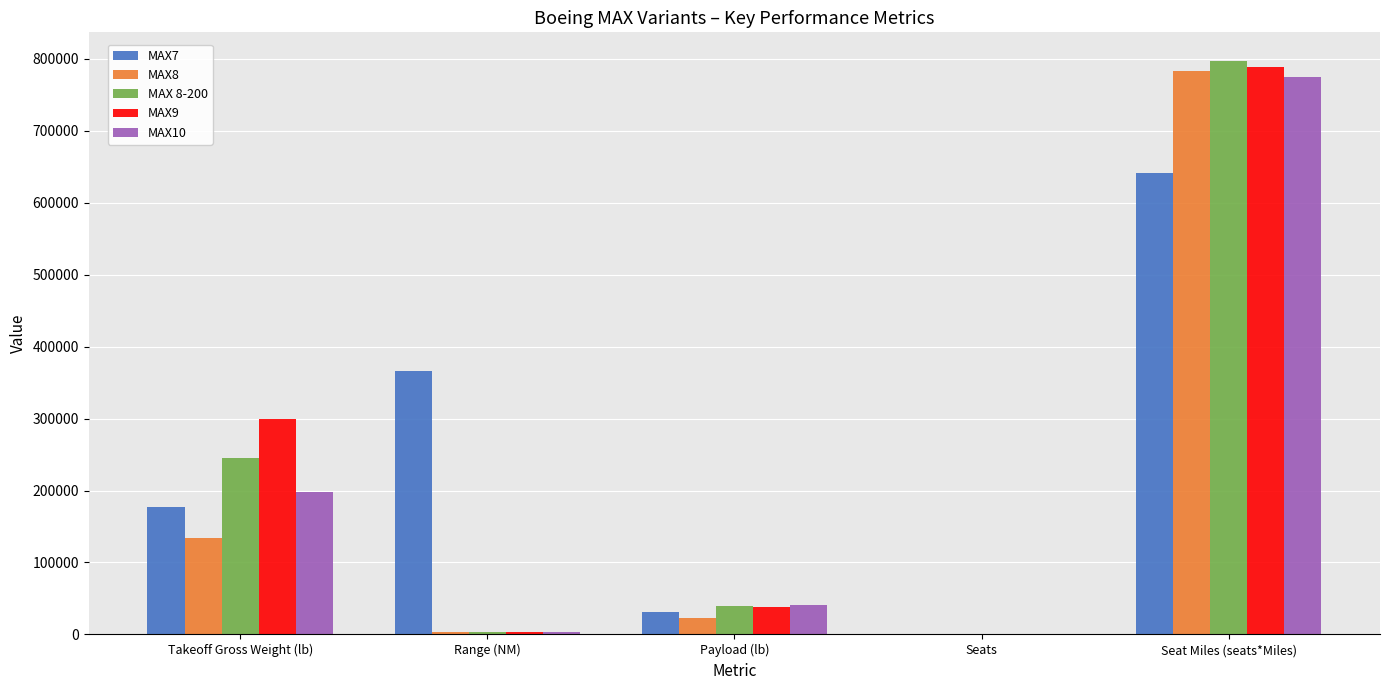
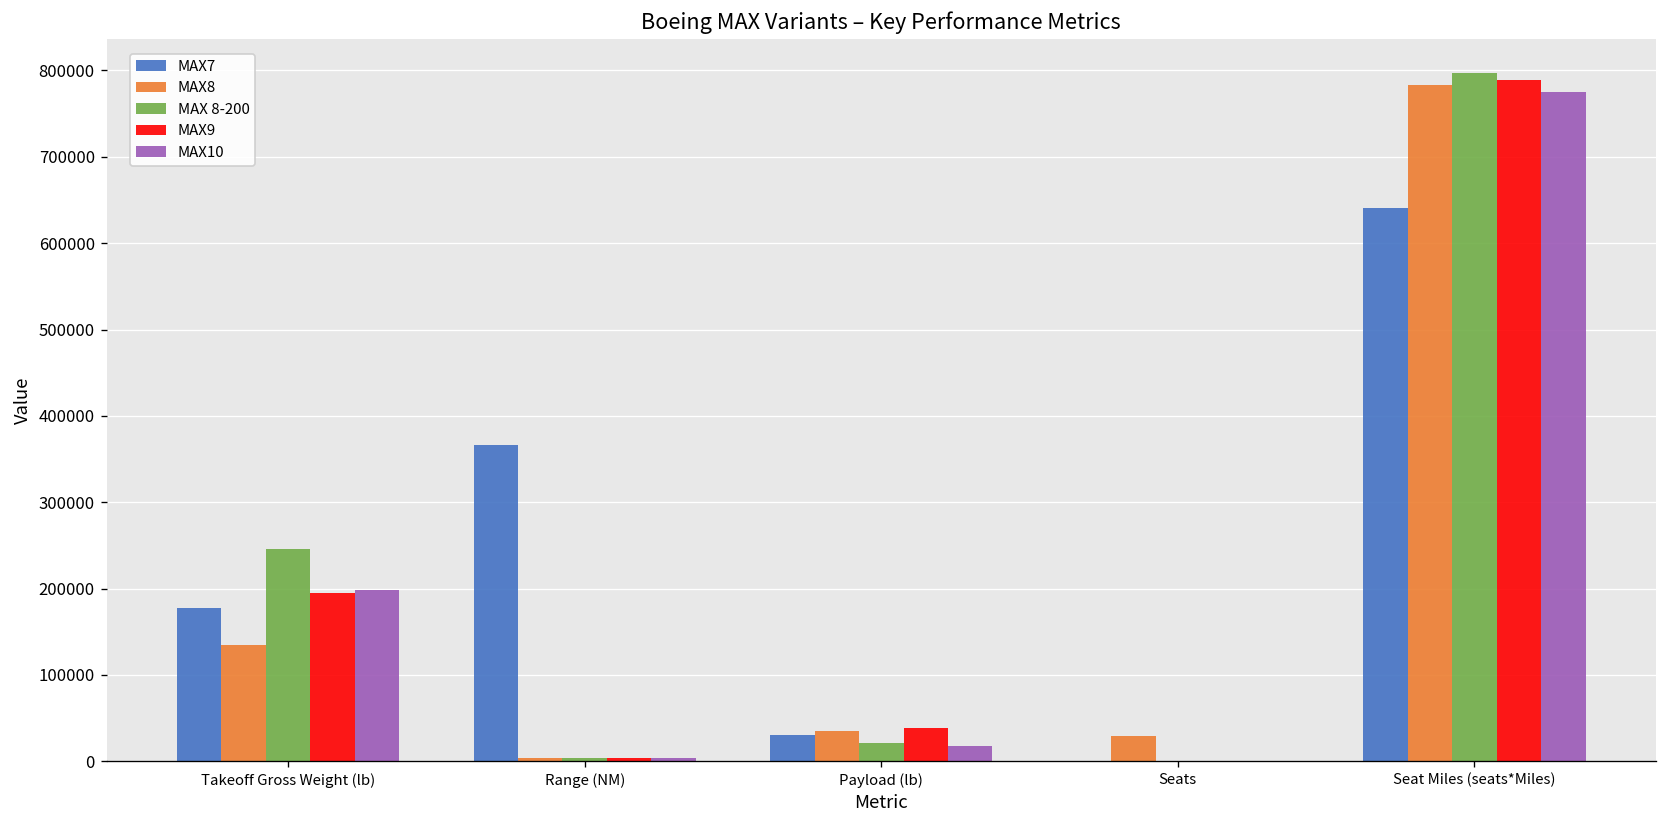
  {
    "MAX7": {
      "Takeoff Gross Weight (lb)": 180000,
      "Range (NM)": 370000,
      "Payload (lb)": 30000,
      "Seat Miles (seats*Miles)": 640000
    },
    "MAX8": {
      "Takeoff Gross Weight (lb)": 130000,
      "Range (NM)": 0,
-     "Payload (lb)": 20000,
-     "Seats": 0,
+     "Payload (lb)": 40000,
+     "Seats": 30000,
      "Seat Miles (seats*Miles)": 780000
    },
    "MAX 8-200": {
      "Takeoff Gross Weight (lb)": 250000,
      "Range (NM)": 0,
-     "Payload (lb)": 40000,
+     "Payload (lb)": 20000,
      "Seat Miles (seats*Miles)": 800000
    },
    "MAX9": {
-     "Takeoff Gross Weight (lb)": 300000,
+     "Takeoff Gross Weight (lb)": 190000,
      "Range (NM)": 0,
      "Payload (lb)": 40000,
      "Seat Miles (seats*Miles)": 790000
    },
    "MAX10": {
      "Takeoff Gross Weight (lb)": 200000,
-     "Payload (lb)": 40000,
+     "Payload (lb)": 20000,
      "Seat Miles (seats*Miles)": 770000
    }
  }
